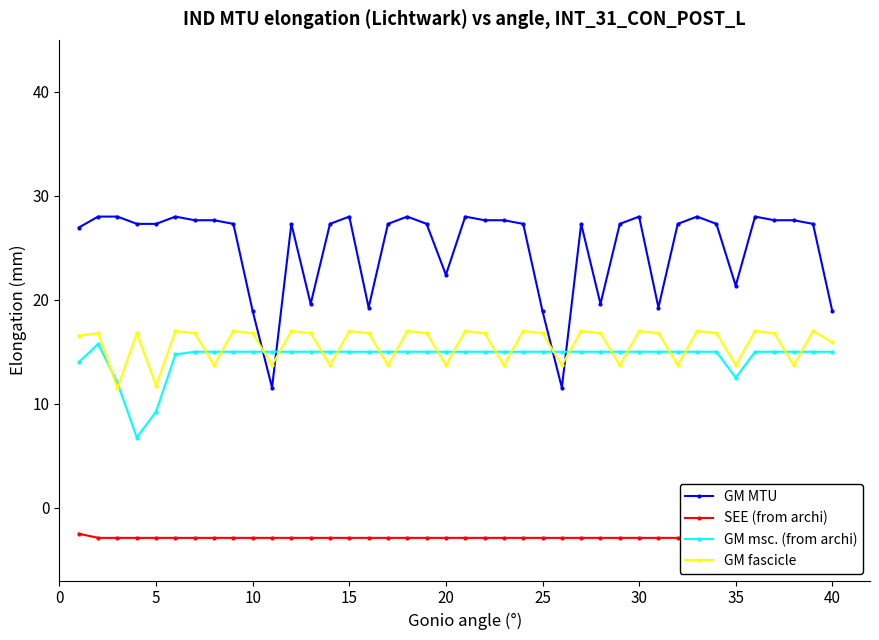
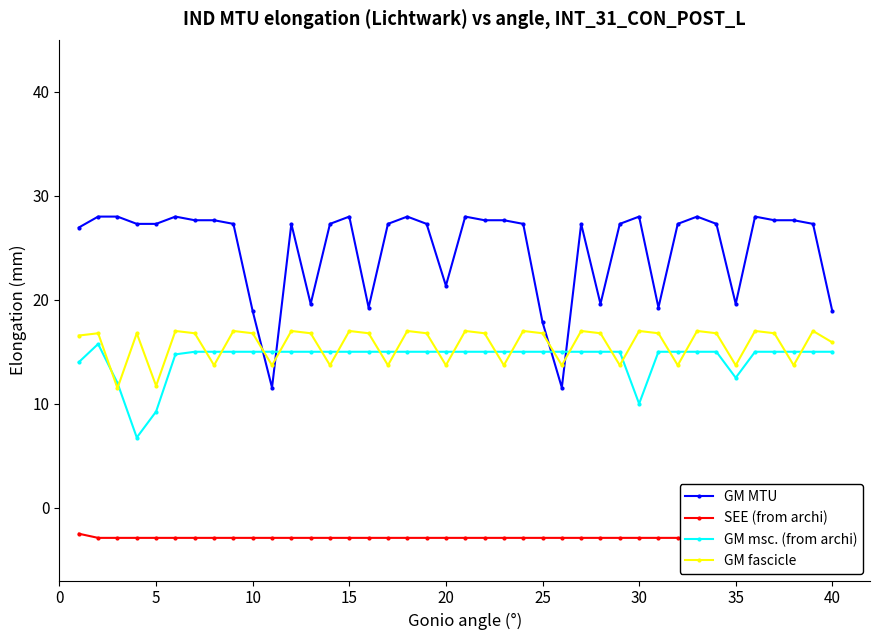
  {
    "GM MTU": {
      "5": 27.3,
      "10": 18.9,
      "15": 28.0,
-     "20": 22.4,
-     "25": 18.9,
+     "20": 21.4,
+     "25": 17.8,
      "30": 28.0,
-     "35": 21.4,
+     "35": 19.6,
      "40": 18.9
    },
    "SEE (from archi)": {
      "5": -2.9,
      "10": -2.9,
      "15": -2.9,
      "20": -2.9,
      "25": -2.9,
      "30": -2.9
    },
    "GM msc. (from archi)": {
      "5": 9.3,
      "10": 15.0,
      "15": 15.0,
      "20": 15.0,
      "25": 15.0,
-     "30": 15.0,
+     "30": 10.0,
      "35": 12.5,
      "40": 15.0
    },
    "GM fascicle": {
      "5": 11.7,
      "10": 16.8,
      "15": 17.0,
      "20": 13.7,
      "25": 16.8,
      "30": 17.0,
      "35": 13.7,
      "40": 15.9
    }
  }
